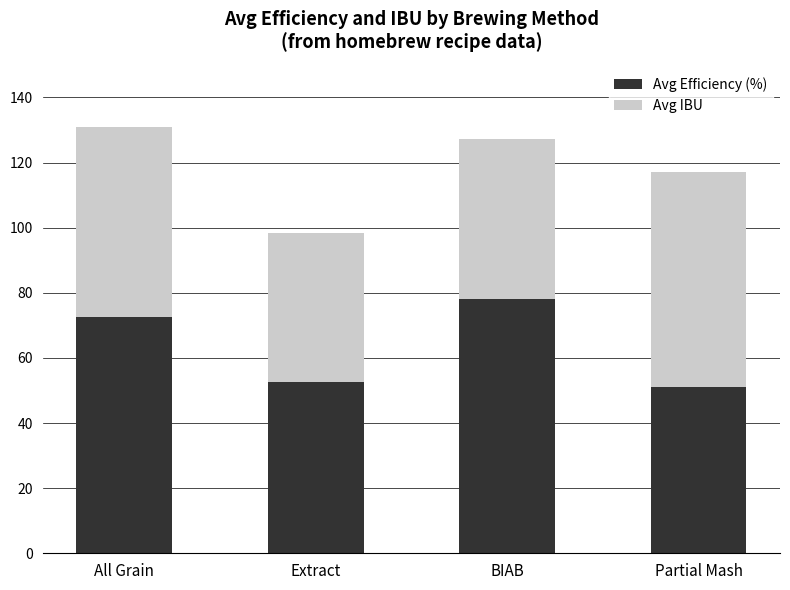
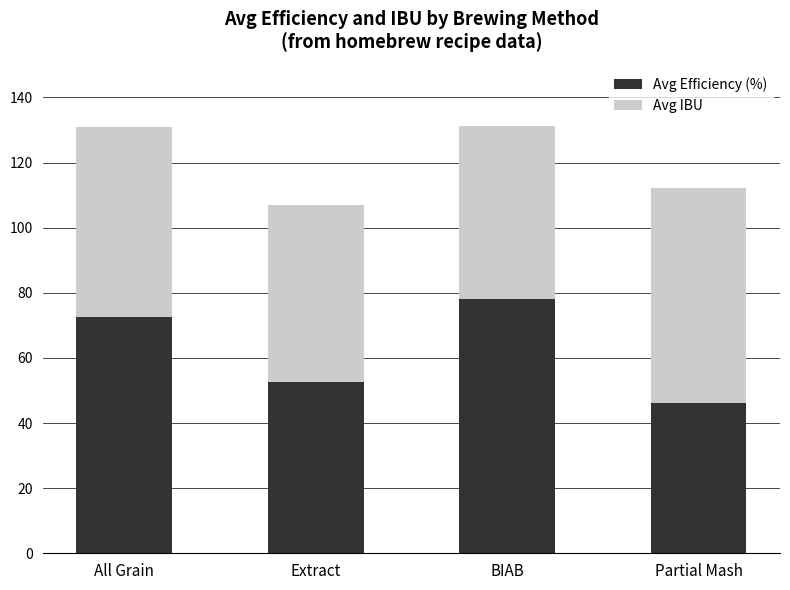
  {
    "Avg Efficiency (%)": {
      "All Grain": 73,
      "Extract": 53,
      "BIAB": 78,
-     "Partial Mash": 51
+     "Partial Mash": 46
    },
    "Avg IBU": {
      "All Grain": 58,
-     "Extract": 46,
-     "BIAB": 49,
+     "Extract": 54,
+     "BIAB": 53,
      "Partial Mash": 66
    }
  }
